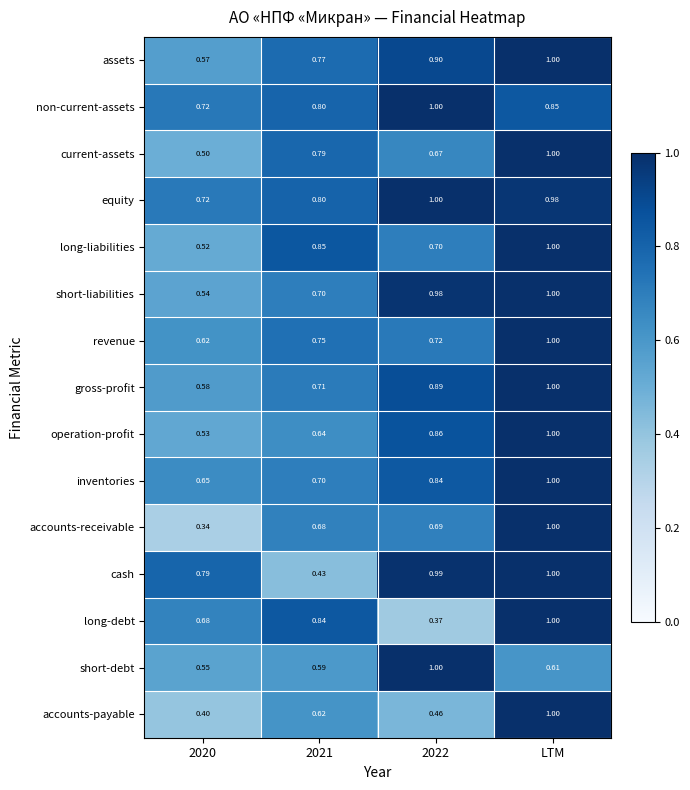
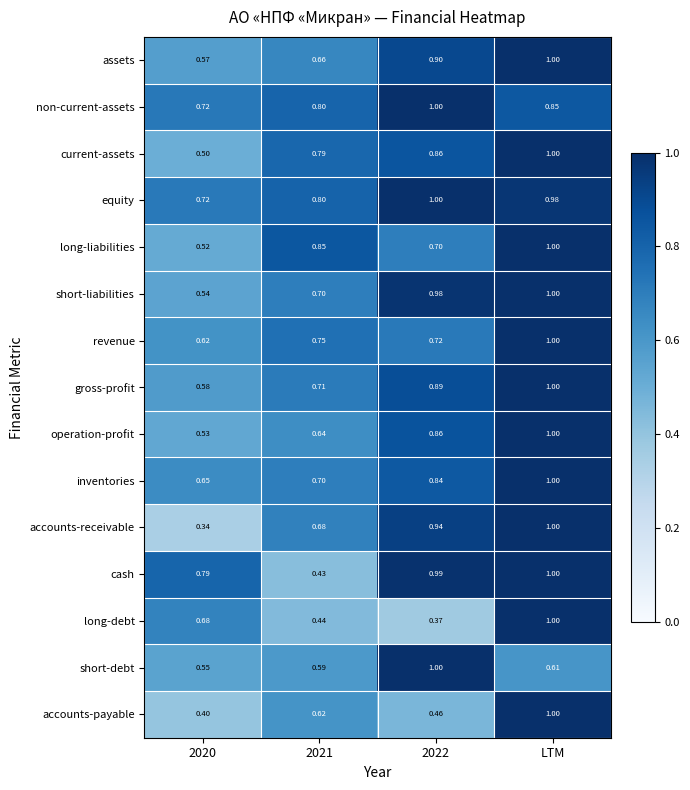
  {
    "assets": {
      "2020": 0.57,
-     "2021": 0.77,
+     "2021": 0.66,
      "2022": 0.90,
      "LTM": 1.00
    },
    "non-current-assets": {
      "2020": 0.72,
      "2021": 0.80,
      "2022": 1.00,
      "LTM": 0.85
    },
    "current-assets": {
      "2020": 0.50,
      "2021": 0.79,
-     "2022": 0.67,
+     "2022": 0.86,
      "LTM": 1.00
    },
    "equity": {
      "2020": 0.72,
      "2021": 0.80,
      "2022": 1.00,
      "LTM": 0.98
    },
    "long-liabilities": {
      "2020": 0.52,
      "2021": 0.85,
      "2022": 0.70,
      "LTM": 1.00
    },
    "short-liabilities": {
      "2020": 0.54,
      "2021": 0.70,
      "2022": 0.98,
      "LTM": 1.00
    },
    "revenue": {
      "2020": 0.62,
      "2021": 0.75,
      "2022": 0.72,
      "LTM": 1.00
    },
    "gross-profit": {
      "2020": 0.58,
      "2021": 0.71,
      "2022": 0.89,
      "LTM": 1.00
    },
    "operation-profit": {
      "2020": 0.53,
      "2021": 0.64,
      "2022": 0.86,
      "LTM": 1.00
    },
    "inventories": {
      "2020": 0.65,
      "2021": 0.70,
      "2022": 0.84,
      "LTM": 1.00
    },
    "accounts-receivable": {
      "2020": 0.34,
      "2021": 0.68,
-     "2022": 0.69,
+     "2022": 0.94,
      "LTM": 1.00
    },
    "cash": {
      "2020": 0.79,
      "2021": 0.43,
      "2022": 0.99,
      "LTM": 1.00
    },
    "long-debt": {
      "2020": 0.68,
-     "2021": 0.84,
+     "2021": 0.44,
      "2022": 0.37,
      "LTM": 1.00
    },
    "short-debt": {
      "2020": 0.55,
      "2021": 0.59,
      "2022": 1.00,
      "LTM": 0.61
    },
    "accounts-payable": {
      "2020": 0.40,
      "2021": 0.62,
      "2022": 0.46,
      "LTM": 1.00
    }
  }
